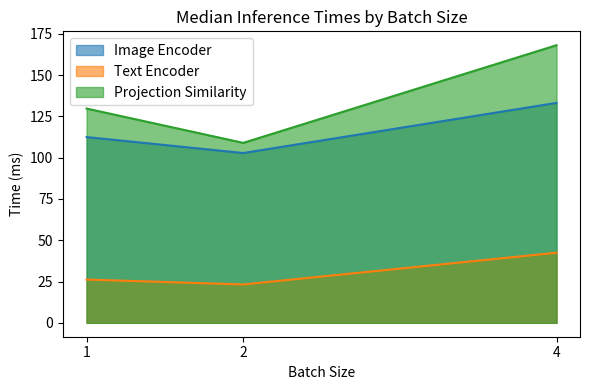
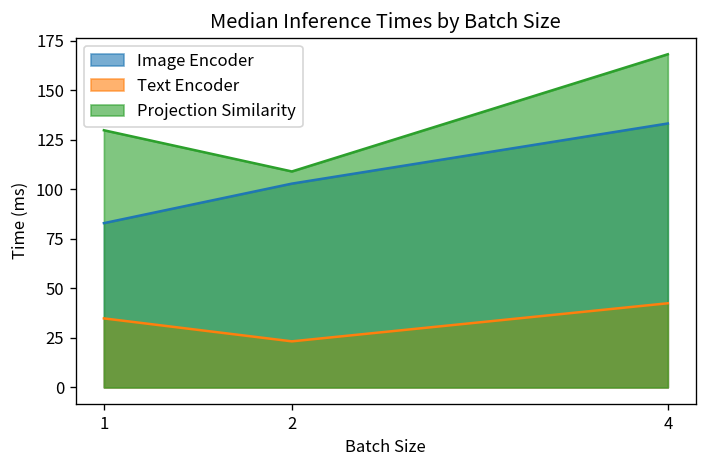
  {
    "Image Encoder": {
-     "1": 112,
+     "1": 83,
      "2": 103,
      "4": 133
    },
    "Text Encoder": {
-     "1": 26,
+     "1": 35,
      "2": 23,
      "4": 42
    },
    "Projection Similarity": {
      "1": 130,
      "2": 109,
      "4": 168
    }
  }
